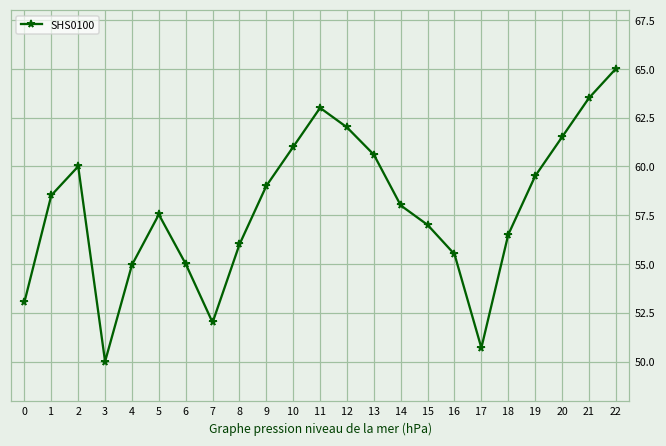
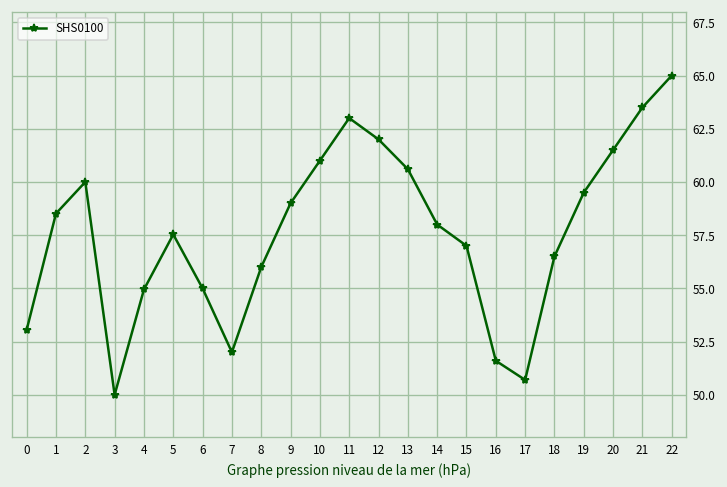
  {
    "0": 53.1,
    "1": 58.5,
    "2": 60.0,
    "3": 50.0,
    "4": 54.9,
    "5": 57.5,
    "6": 55.0,
    "7": 52.0,
    "8": 56.0,
    "9": 59.0,
    "10": 61.0,
    "11": 63.0,
    "12": 62.0,
    "13": 60.6,
    "14": 58.0,
    "15": 57.0,
-   "16": 55.5,
+   "16": 51.6,
    "17": 50.7,
    "18": 56.5,
    "19": 59.5,
    "20": 61.5,
    "21": 63.5,
    "22": 65.0
  }
